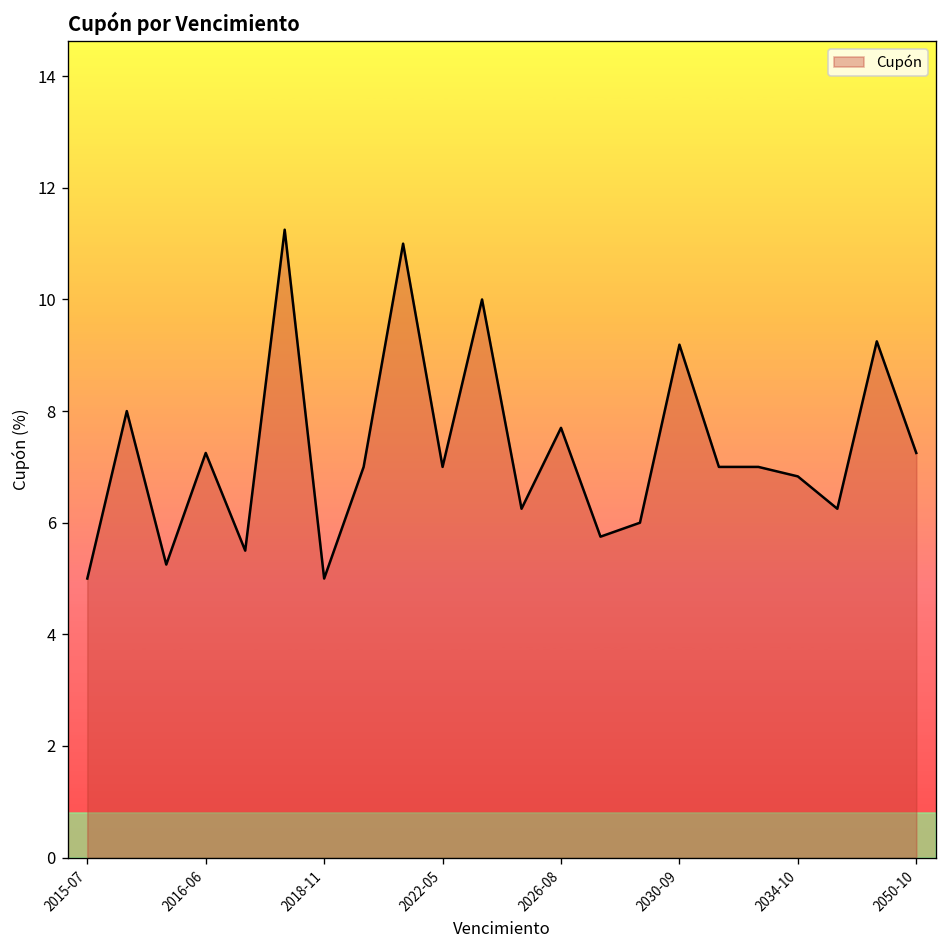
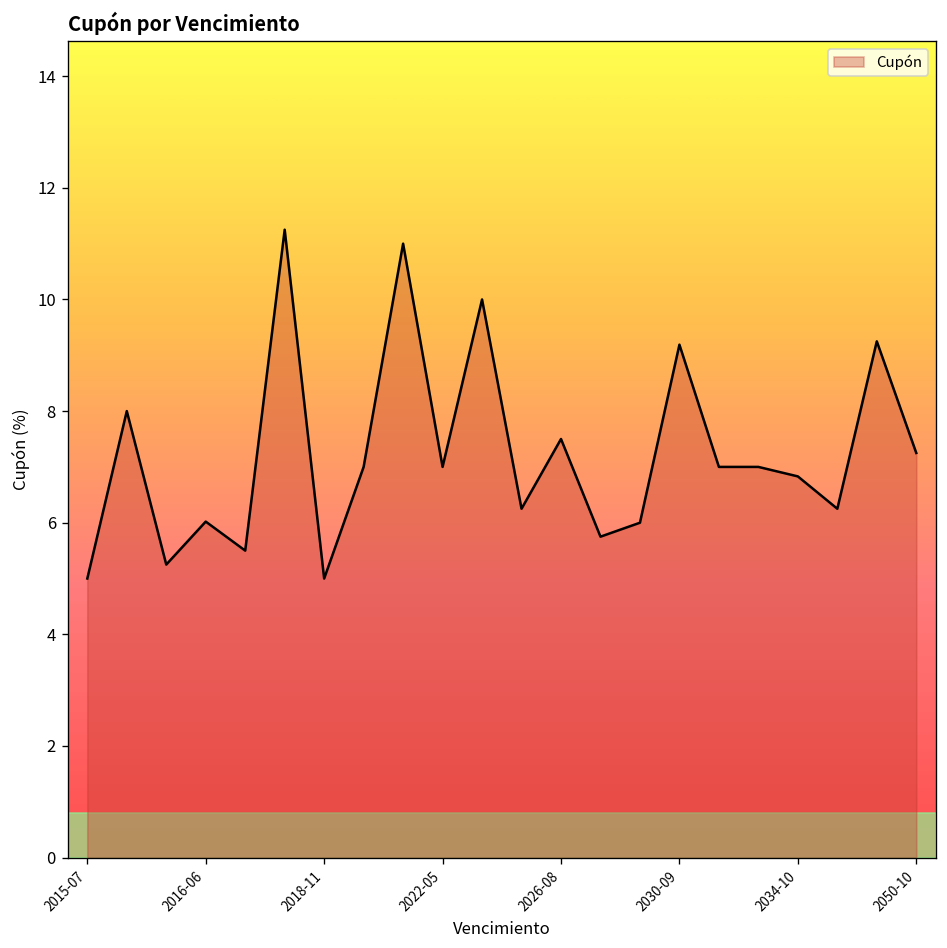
  {
    "2015-07": 5.0,
-   "2016-06": 7.3,
+   "2016-06": 6.0,
    "2018-11": 5.0,
    "2022-05": 7.0,
-   "2026-08": 7.7,
+   "2026-08": 7.5,
    "2030-09": 9.2,
    "2034-10": 6.8,
    "2050-10": 7.3
  }
